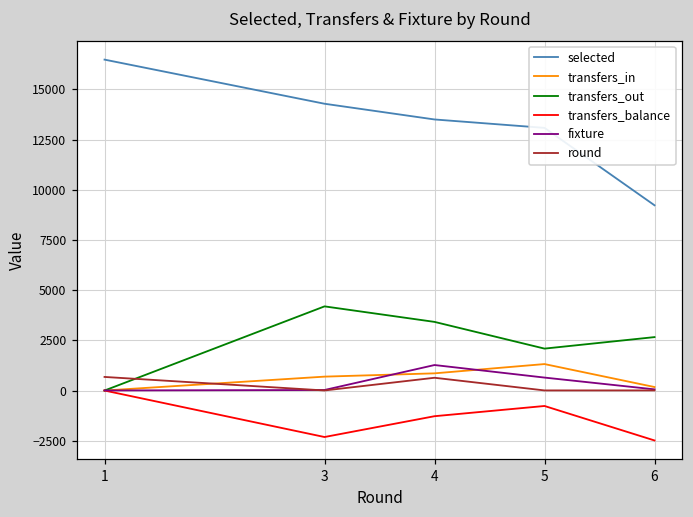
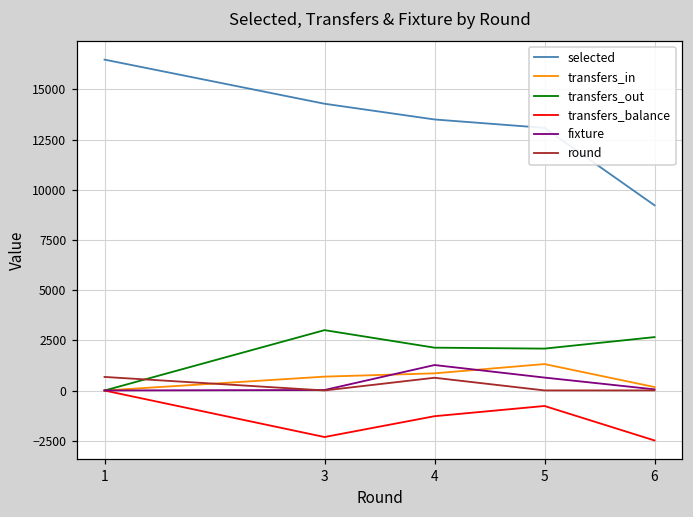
  {
    "selected": {
      "1": 16500,
      "3": 14300,
      "4": 13500,
      "6": 9200
    },
    "transfers_in": {
      "3": 700,
      "4": 900,
      "5": 1300
    },
    "transfers_out": {
-     "3": 4200,
-     "4": 3400,
+     "3": 3000,
+     "4": 2100,
      "5": 2100,
      "6": 2700
    },
    "transfers_balance": {
      "3": -2300,
      "4": -1300,
      "5": -800,
      "6": -2500
    },
    "fixture": {
      "4": 1300,
      "5": 600
    },
    "round": {
      "1": 700,
      "4": 600,
      "5": 0
    }
  }
